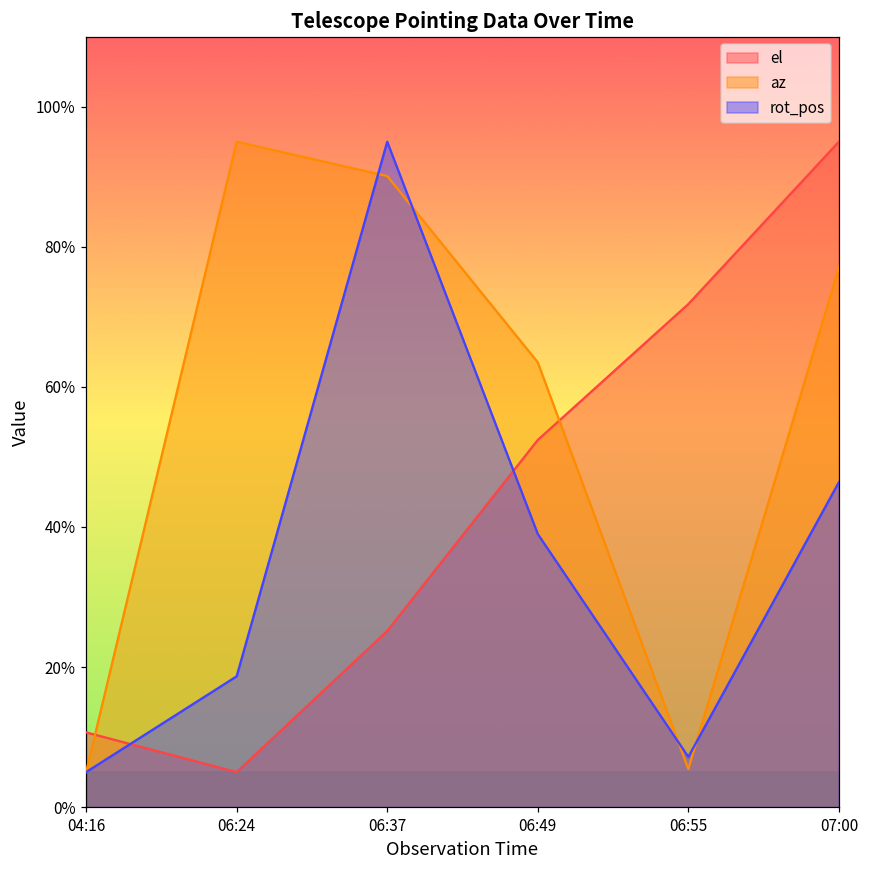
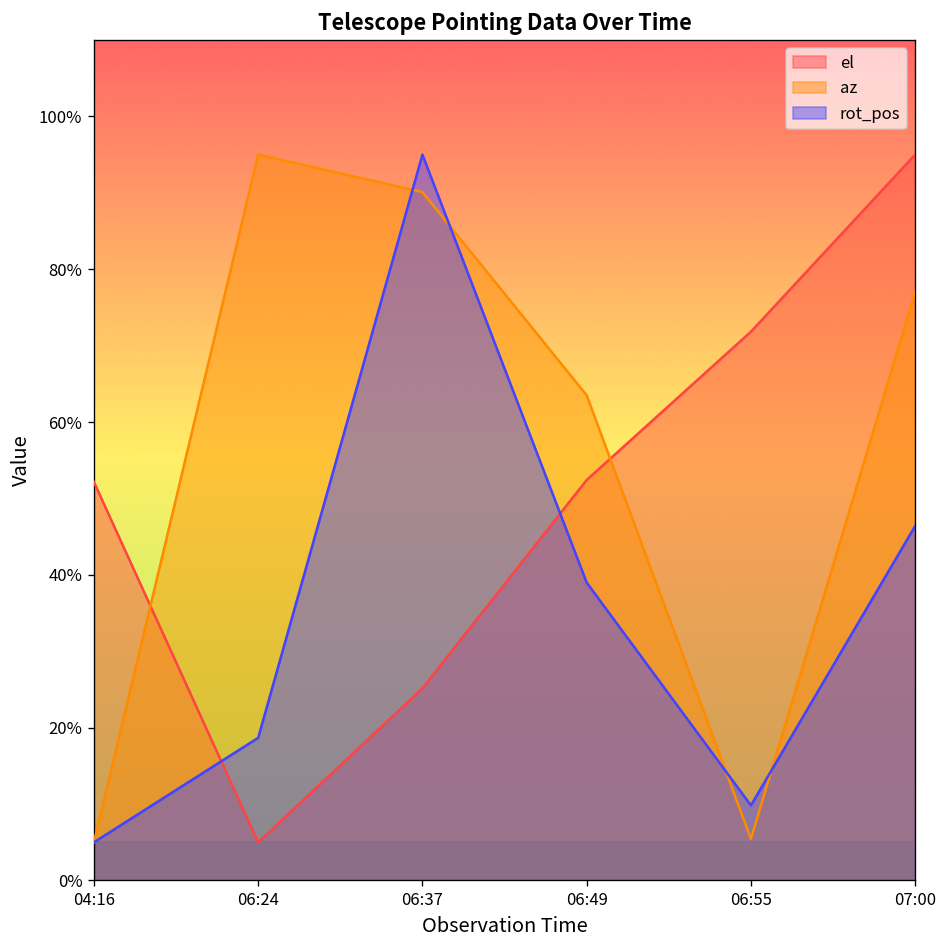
  {
    "el": {
-     "04:16": "11%",
+     "04:16": "52%",
      "06:37": "25%",
      "06:49": "52%",
      "06:55": "72%",
      "07:00": "95%"
    },
    "az": {
      "06:24": "95%",
      "06:37": "90%",
      "06:49": "64%",
      "06:55": "5%",
      "07:00": "77%"
    },
    "rot_pos": {
      "06:24": "19%",
      "06:37": "95%",
      "06:49": "39%",
-     "06:55": "7%",
+     "06:55": "10%",
      "07:00": "46%"
    }
  }
